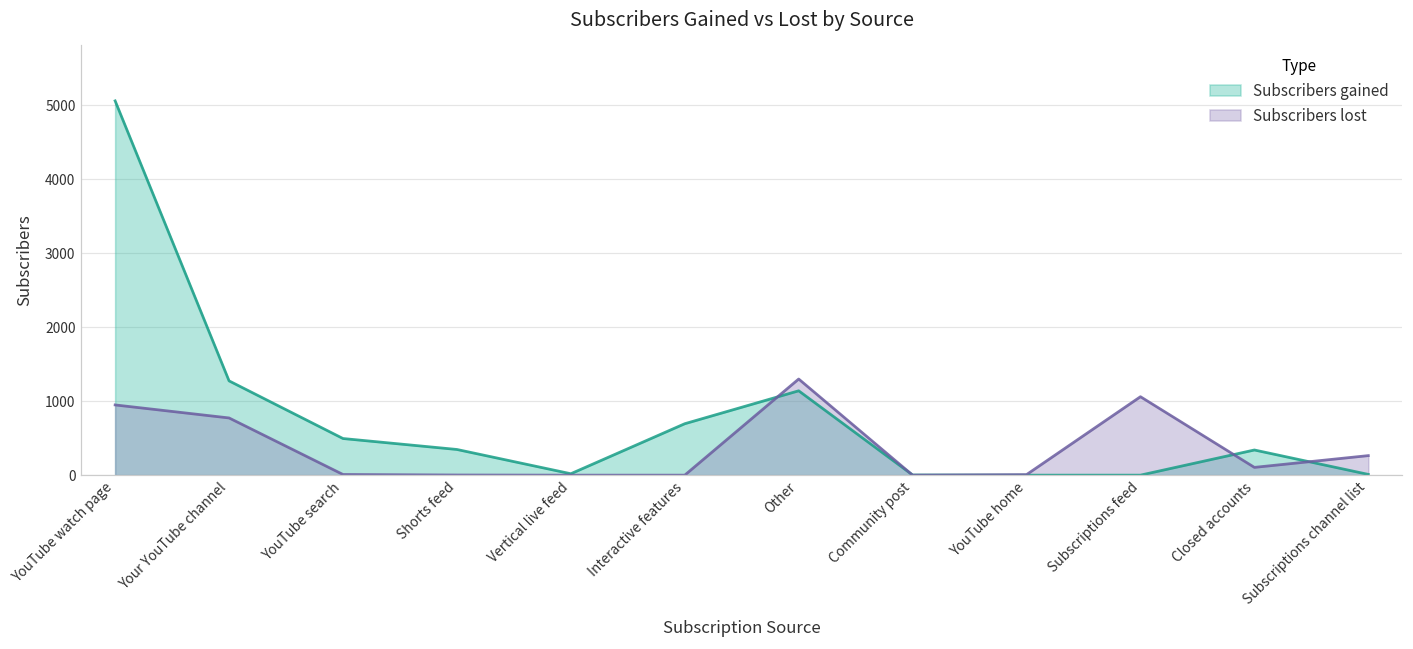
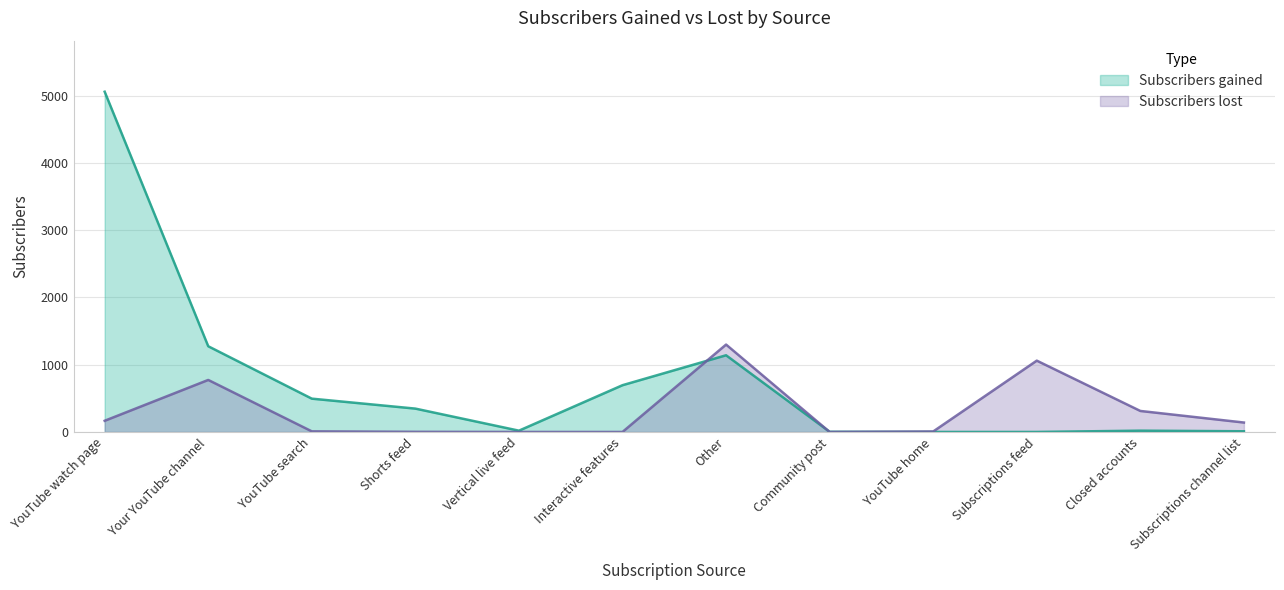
  {
    "Subscribers gained": {
      "YouTube watch page": 5100,
      "Your YouTube channel": 1300,
      "YouTube search": 500,
      "Shorts feed": 300,
      "Interactive features": 700,
      "Other": 1100,
      "Subscriptions feed": 0,
-     "Closed accounts": 300,
+     "Closed accounts": 0,
      "Subscriptions channel list": 0
    },
    "Subscribers lost": {
-     "YouTube watch page": 900,
+     "YouTube watch page": 200,
      "Your YouTube channel": 800,
      "YouTube search": 0,
      "Shorts feed": 0,
      "Interactive features": 0,
      "Other": 1300,
      "Subscriptions feed": 1100,
-     "Closed accounts": 100,
-     "Subscriptions channel list": 300
+     "Closed accounts": 300,
+     "Subscriptions channel list": 100
    }
  }
